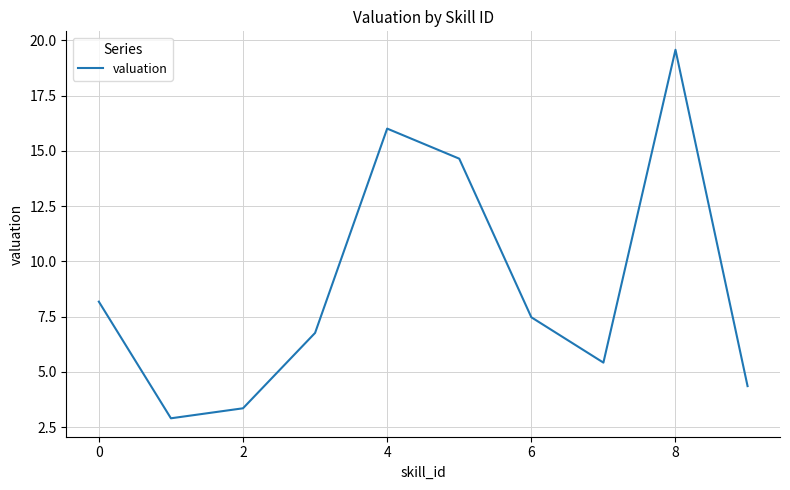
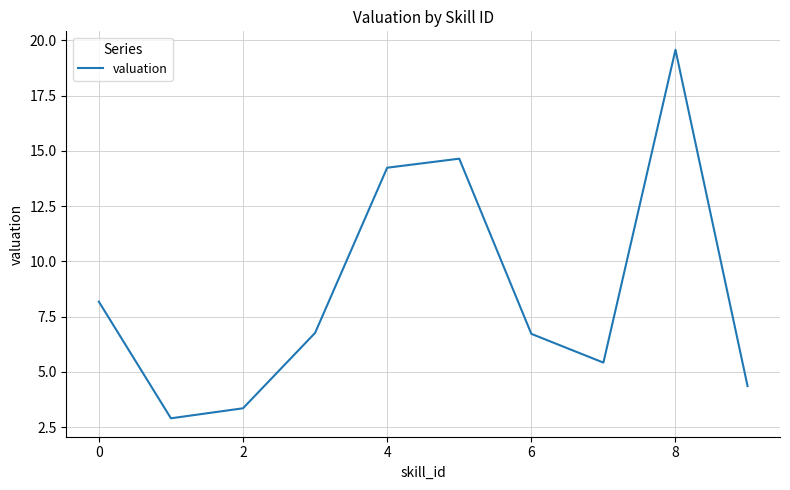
  {
    "0": 8.2,
    "2": 3.4,
-   "4": 16.0,
-   "6": 7.5,
+   "4": 14.2,
+   "6": 6.7,
    "8": 19.6
  }
